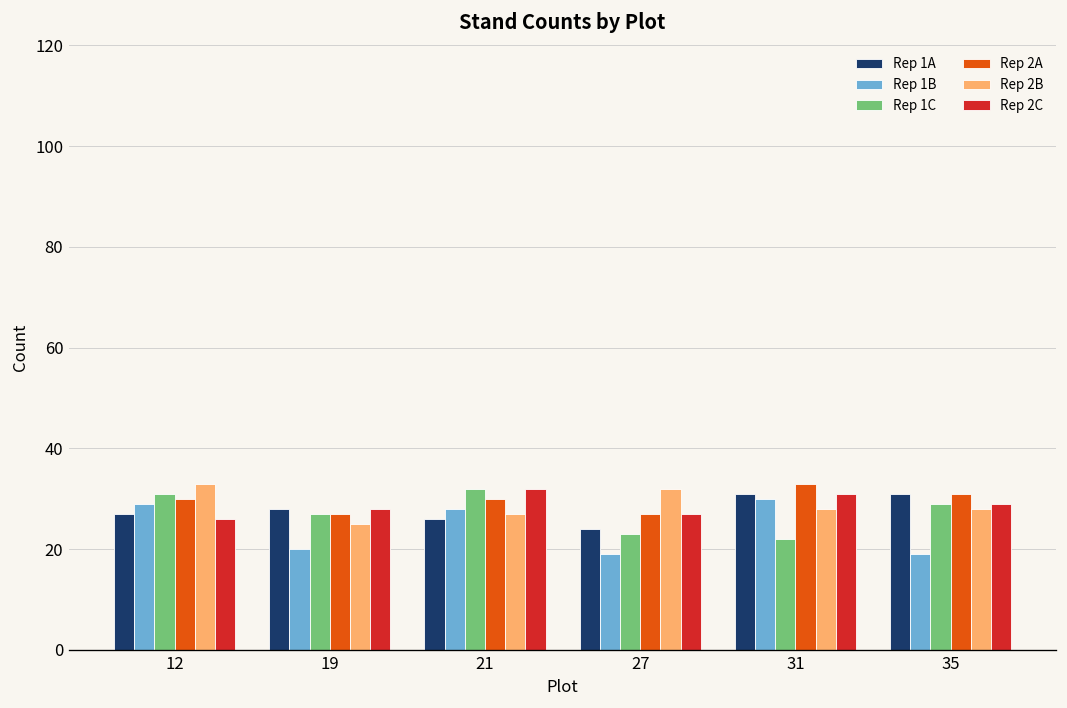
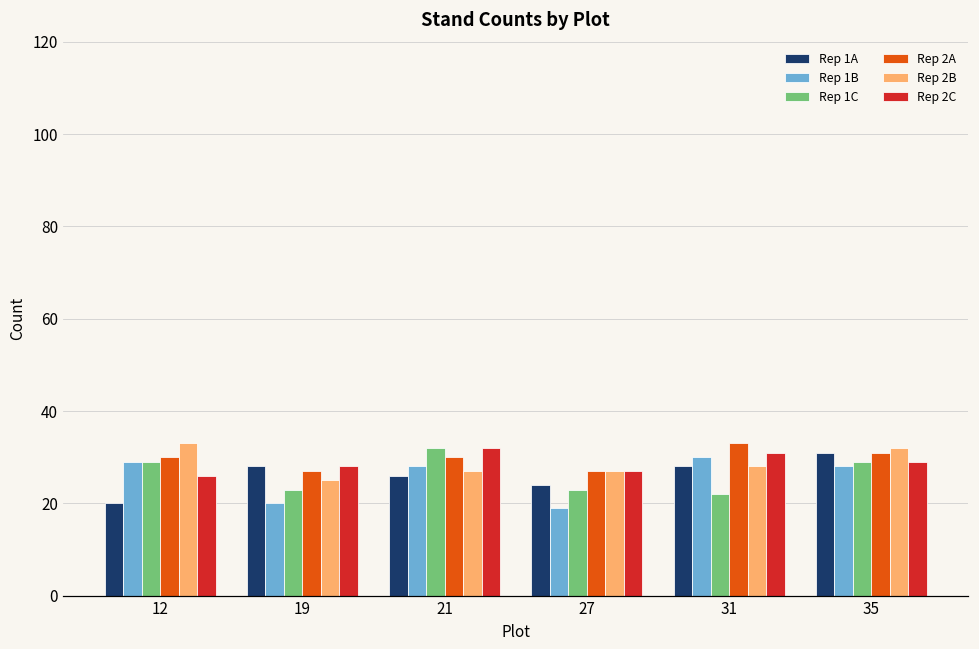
  {
    "Rep 1A": {
-     "12": 27,
+     "12": 20,
      "19": 28,
      "21": 26,
      "27": 24,
-     "31": 31,
+     "31": 28,
      "35": 31
    },
    "Rep 1B": {
      "12": 29,
      "19": 20,
      "21": 28,
      "27": 19,
      "31": 30,
-     "35": 19
+     "35": 28
    },
    "Rep 1C": {
-     "12": 31,
-     "19": 27,
+     "12": 29,
+     "19": 23,
      "21": 32,
      "27": 23,
      "31": 22,
      "35": 29
    },
    "Rep 2B": {
      "12": 33,
      "19": 25,
      "21": 27,
-     "27": 32,
+     "27": 27,
      "31": 28,
-     "35": 28
+     "35": 32
    }
  }
